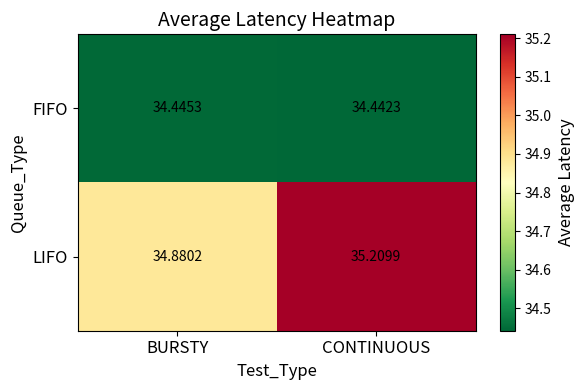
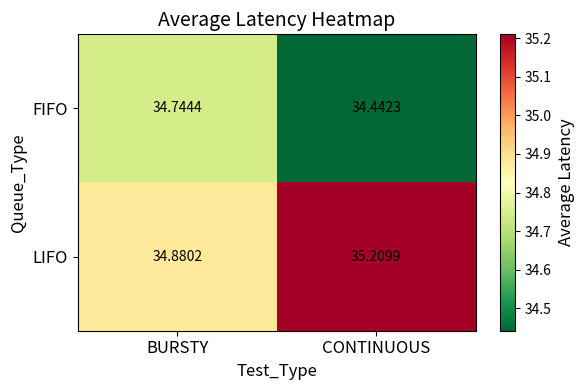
  {
    "FIFO": {
-     "BURSTY": 34.4453,
+     "BURSTY": 34.7444,
      "CONTINUOUS": 34.4423
    },
    "LIFO": {
      "BURSTY": 34.8802,
      "CONTINUOUS": 35.2099
    }
  }
